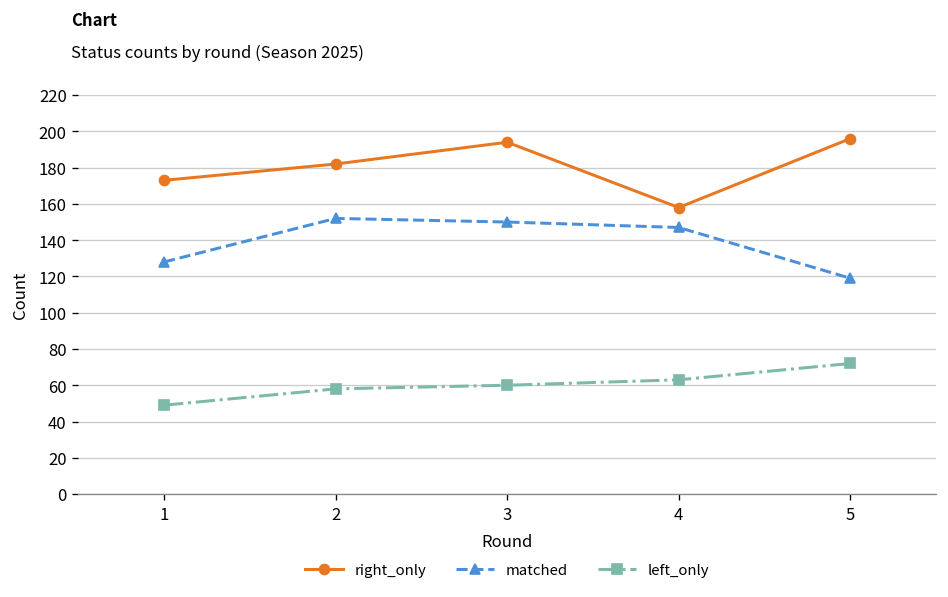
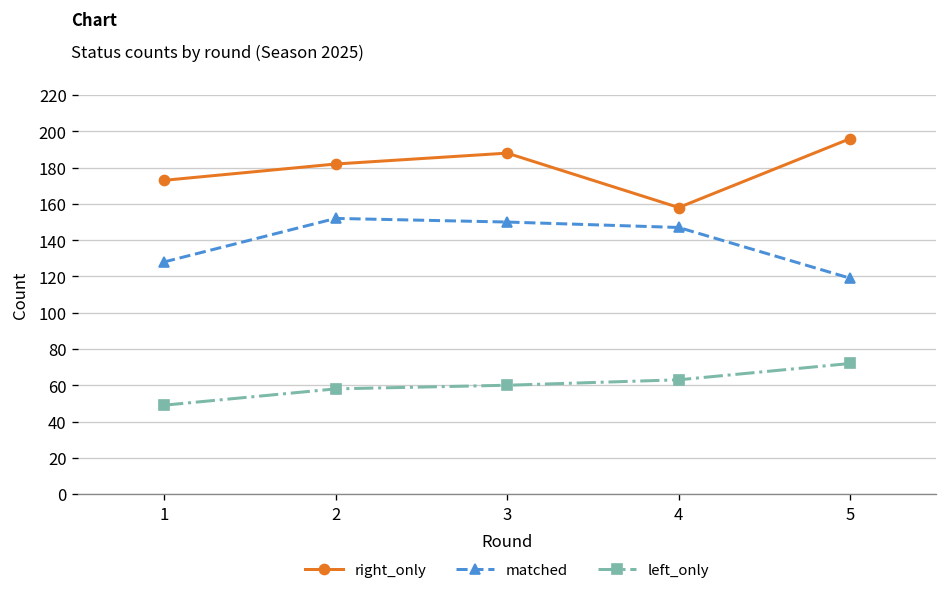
  {
    "right_only": {
      "1": 173,
      "2": 182,
-     "3": 194,
+     "3": 188,
      "4": 158,
      "5": 196
    },
    "matched": {
      "1": 128,
      "2": 152,
      "3": 150,
      "4": 147,
      "5": 119
    },
    "left_only": {
      "1": 49,
      "2": 58,
      "3": 60,
      "4": 63,
      "5": 72
    }
  }
